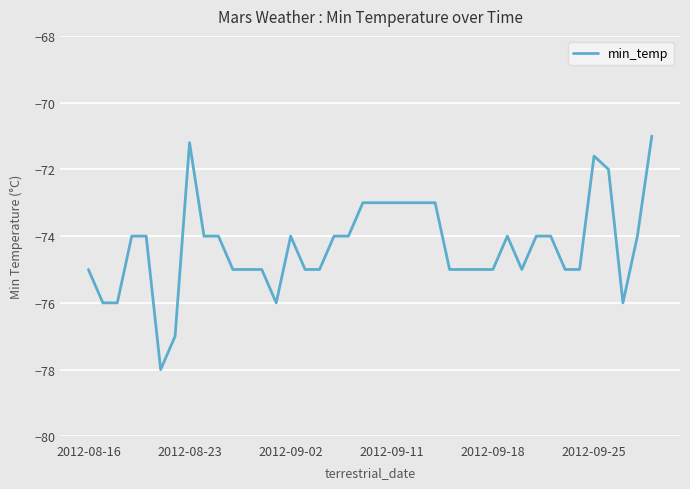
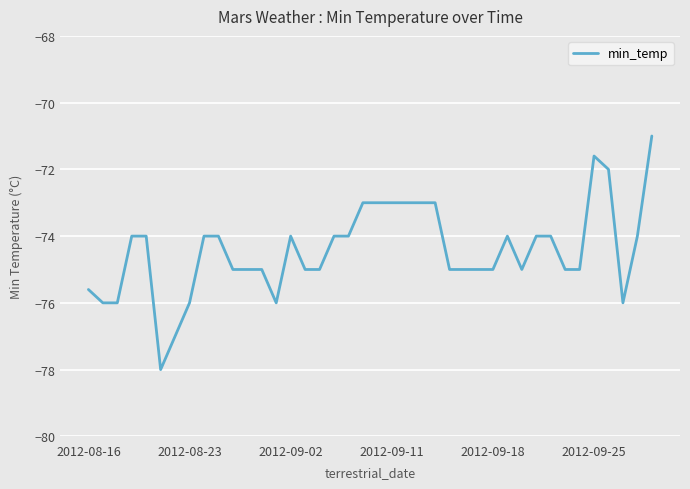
  {
-   "2012-08-16": -75.0,
-   "2012-08-23": -71.2,
+   "2012-08-16": -75.6,
+   "2012-08-23": -76.0,
    "2012-09-02": -74.0,
    "2012-09-11": -73.0,
    "2012-09-18": -75.0,
    "2012-09-25": -71.6
  }
